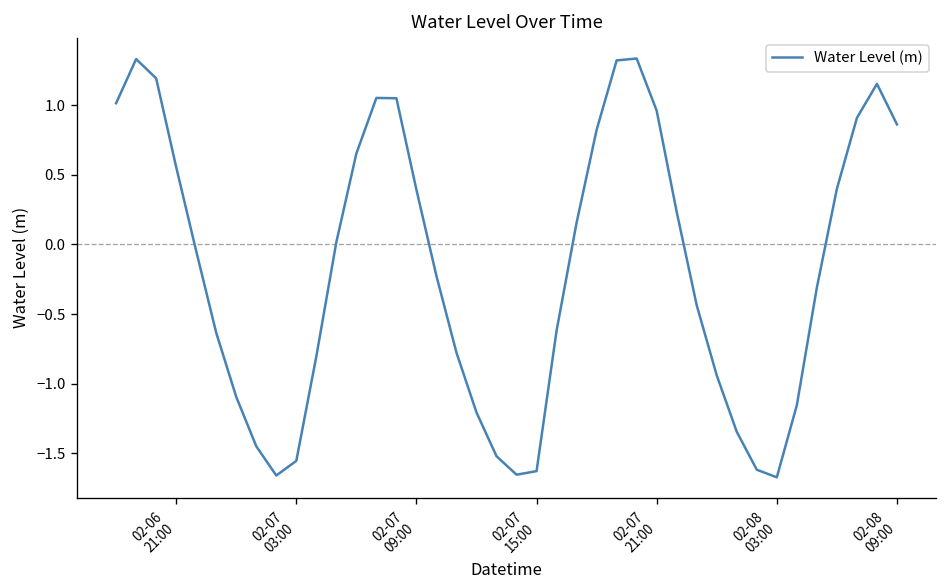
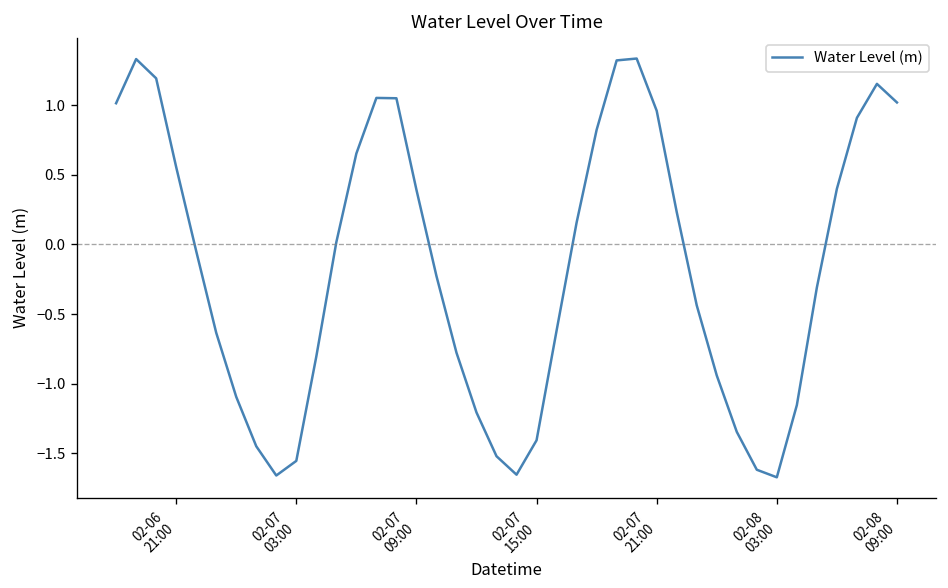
  {
    "02-06 21:00": 0.56,
    "02-07 03:00": -1.55,
    "02-07 09:00": 0.39,
-   "02-07 15:00": -1.63,
+   "02-07 15:00": -1.41,
    "02-07 21:00": 0.96,
    "02-08 03:00": -1.67,
-   "02-08 09:00": 0.86
+   "02-08 09:00": 1.02
  }
